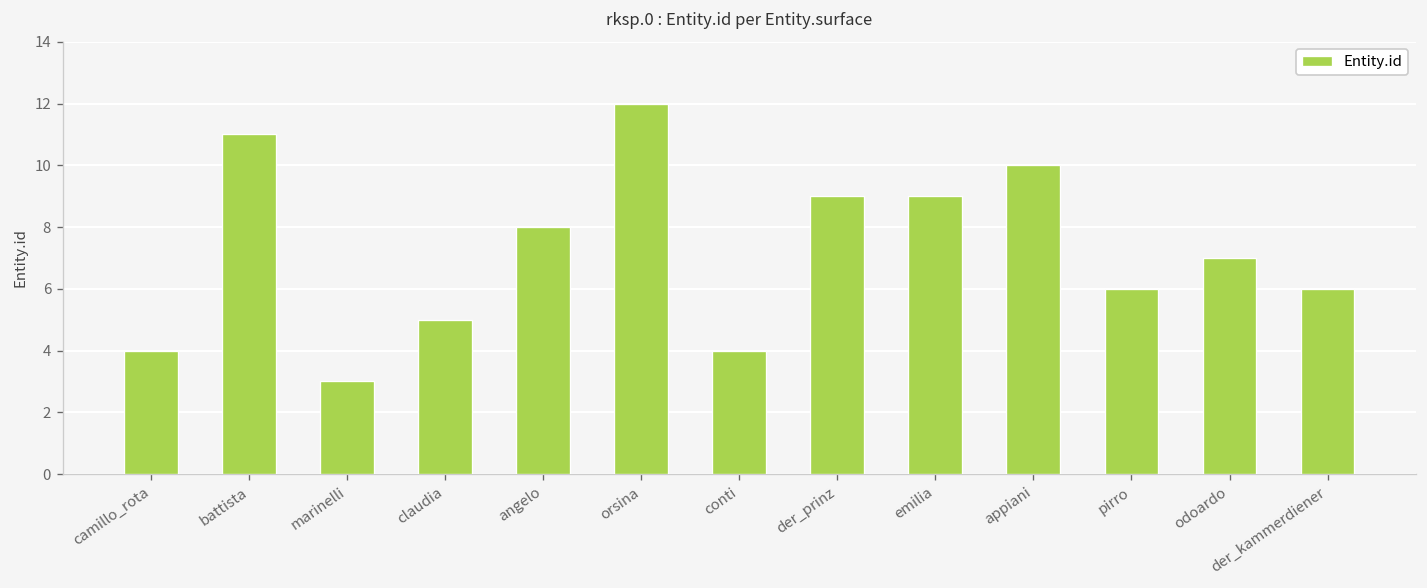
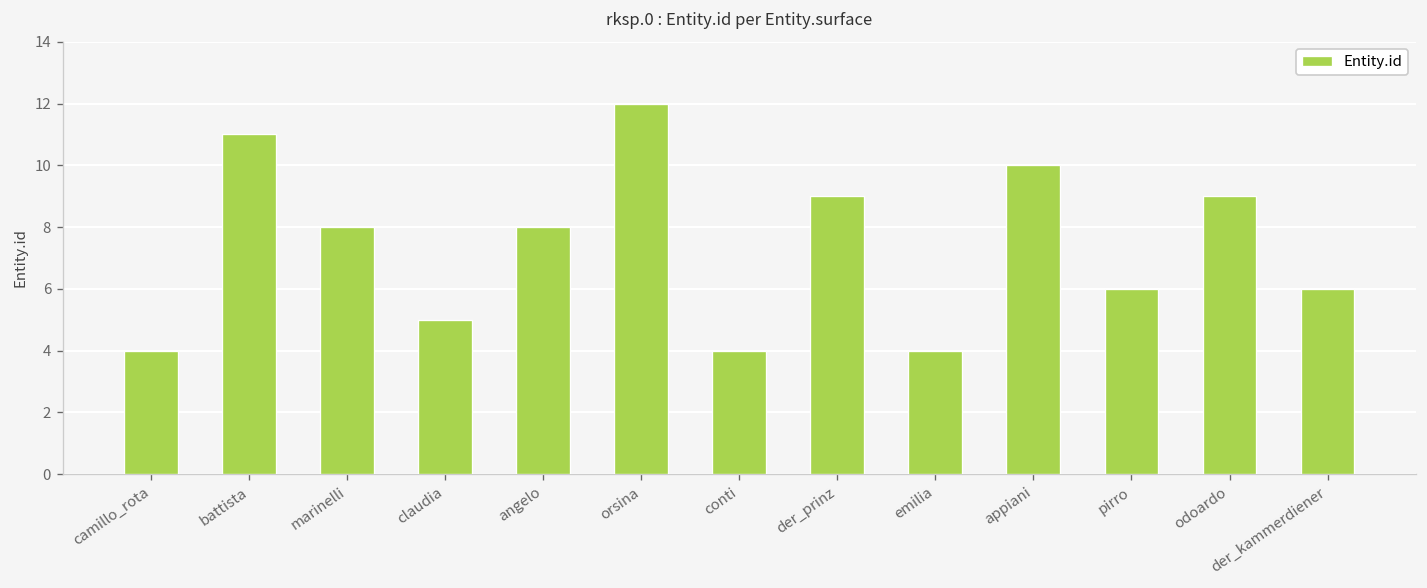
  {
    "camillo_rota": 4,
    "battista": 11,
-   "marinelli": 3,
+   "marinelli": 8,
    "claudia": 5,
    "angelo": 8,
    "orsina": 12,
    "conti": 4,
    "der_prinz": 9,
-   "emilia": 9,
+   "emilia": 4,
    "appiani": 10,
    "pirro": 6,
-   "odoardo": 7,
+   "odoardo": 9,
    "der_kammerdiener": 6
  }
